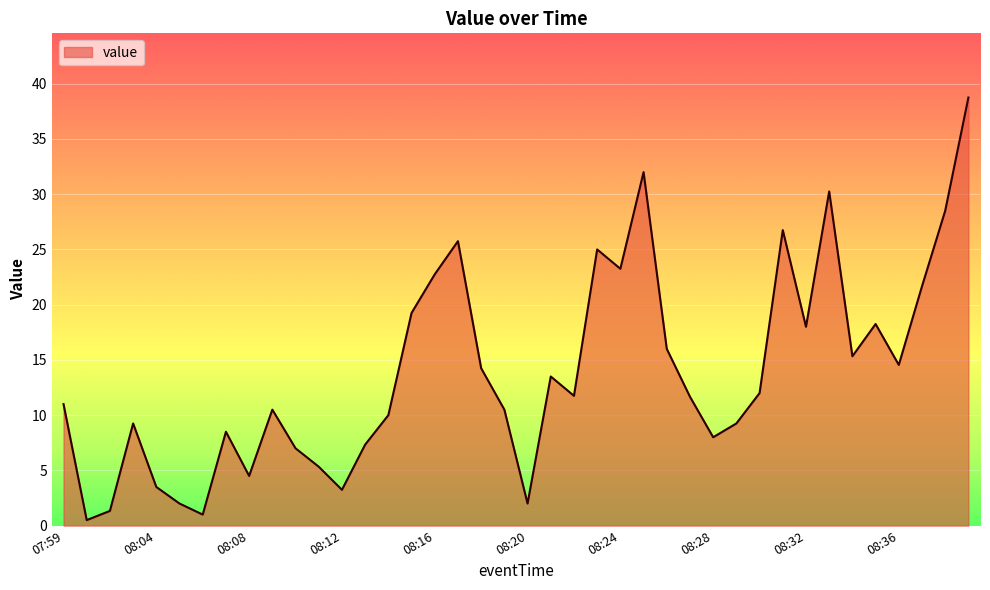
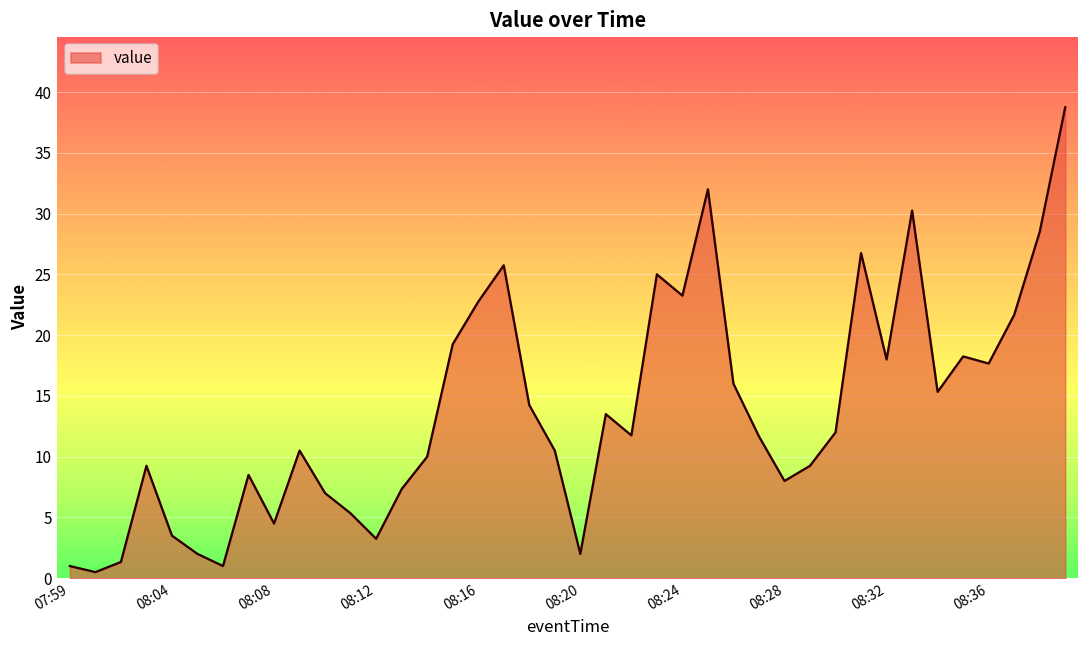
  {
-   "07:59": 11,
+   "07:59": 1,
    "08:04": 3.5,
    "08:08": 4.5,
    "08:12": 3.2,
    "08:16": 22.8,
    "08:20": 2.0,
    "08:24": 23.3,
    "08:28": 8.0,
    "08:32": 18.0,
-   "08:36": 14.6
+   "08:36": 17.7
  }
